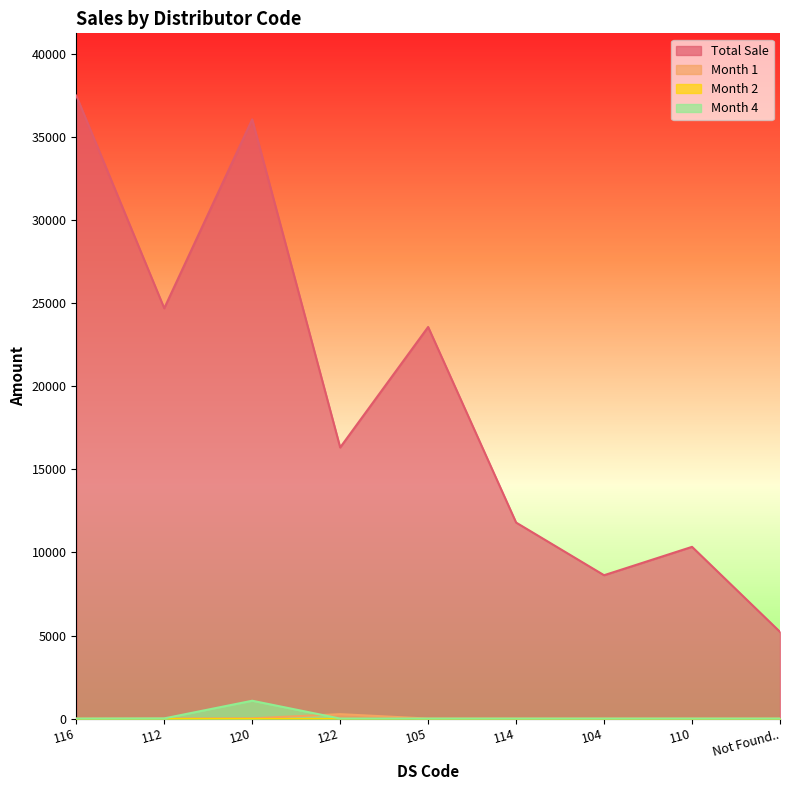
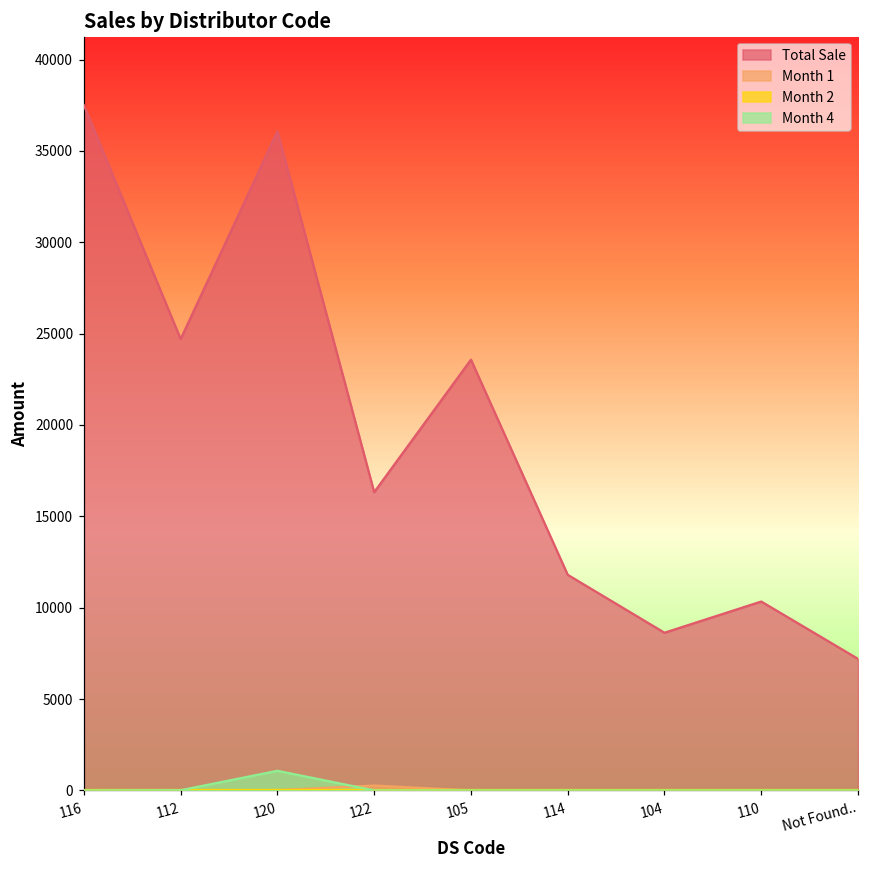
  {
    "Total Sale": {
      "116": 37500,
      "112": 24700,
      "120": 36100,
      "122": 16300,
      "105": 23600,
      "114": 11800,
      "104": 8600,
      "110": 10300,
-     "Not Found..": 5200
+     "Not Found..": 7200
    },
    "Month 1": {
      "122": 300
    },
    "Month 4": {
      "120": 1100
    }
  }
